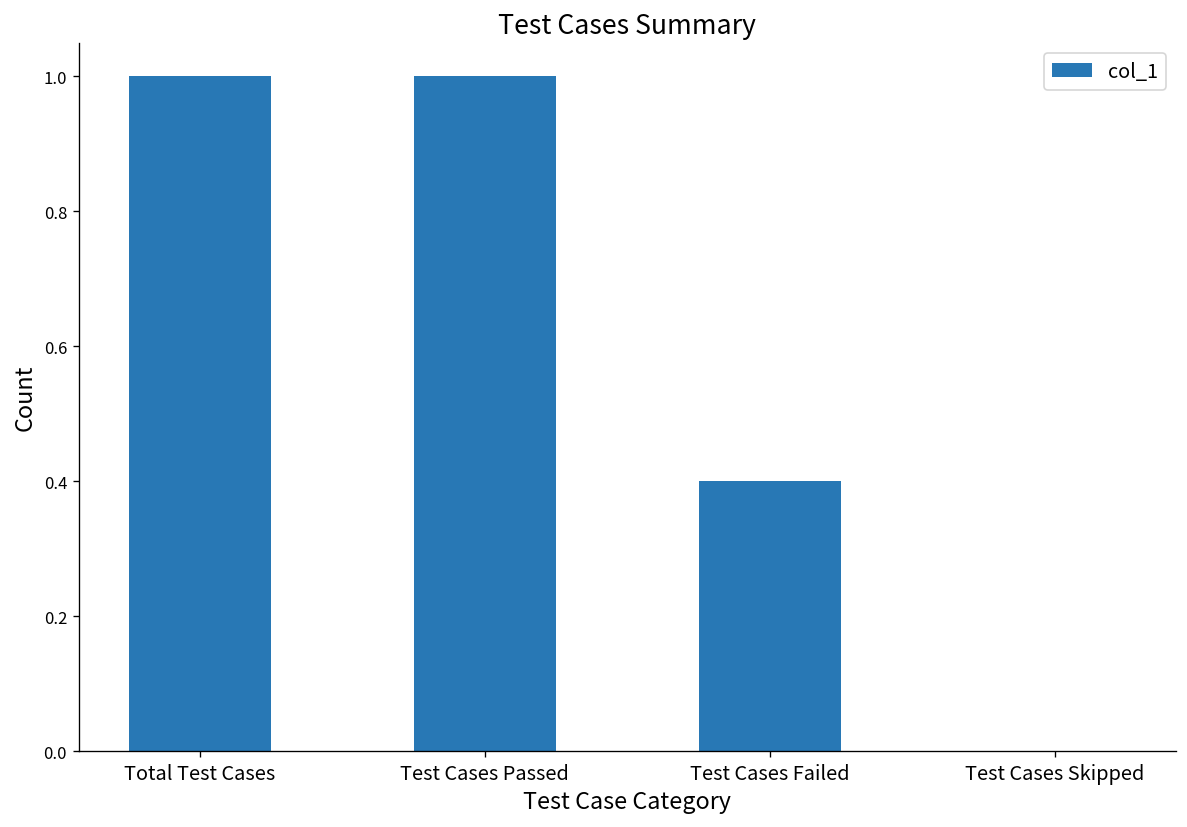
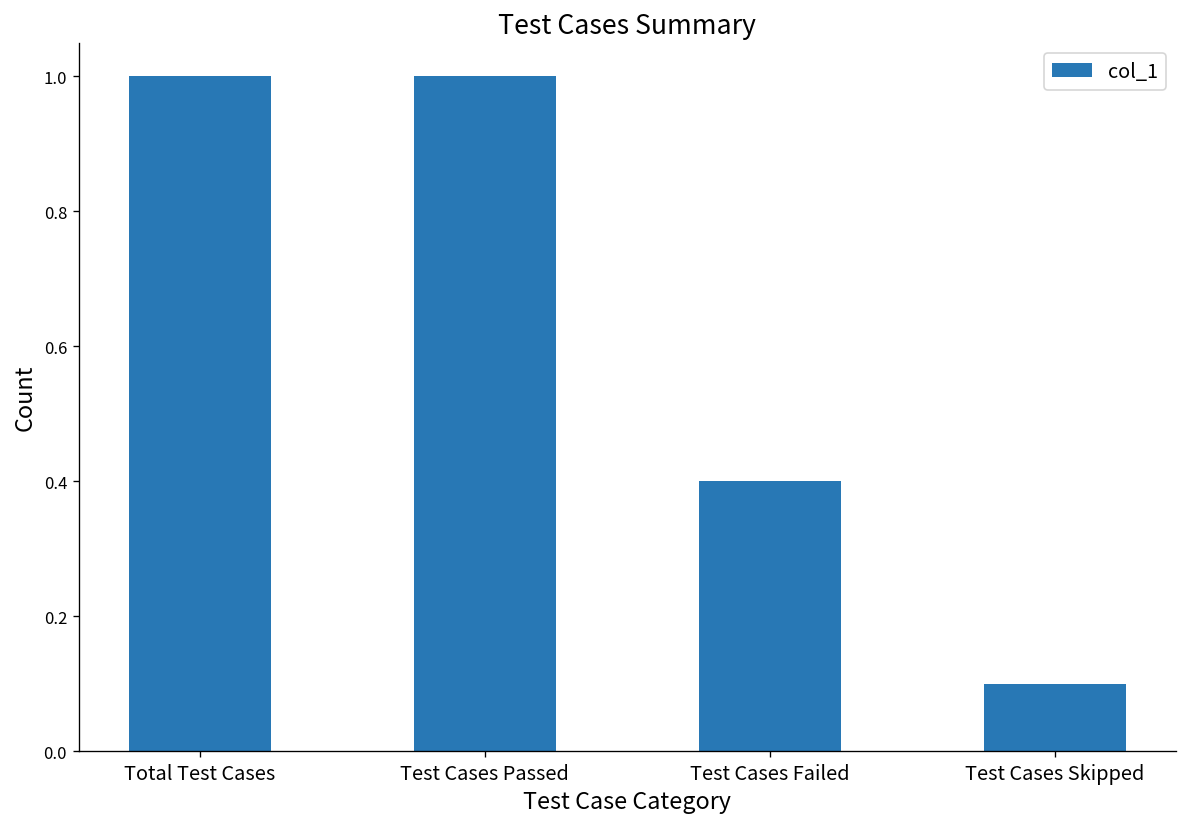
  {
    "Total Test Cases": 1.0,
    "Test Cases Passed": 1.0,
    "Test Cases Failed": 0.4,
-   "Test Cases Skipped": 0.0
+   "Test Cases Skipped": 0.1
  }
